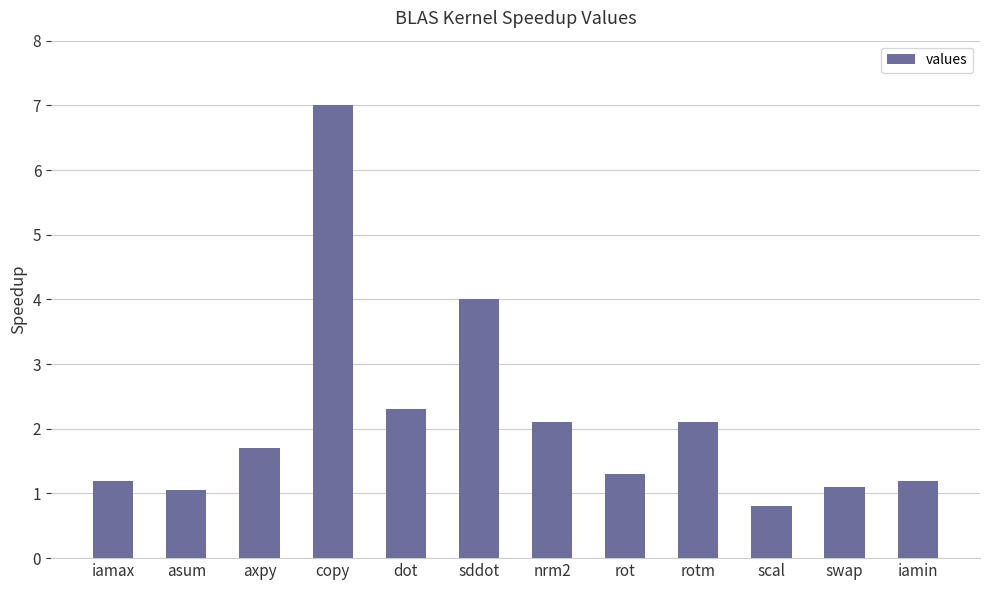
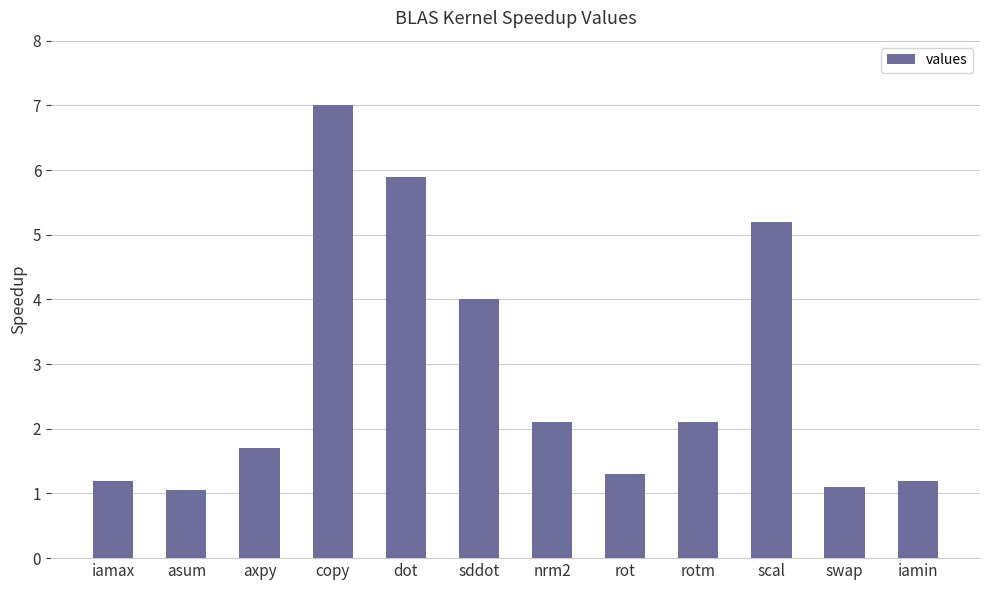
  {
    "iamax": 1.2,
    "asum": 1.1,
    "axpy": 1.7,
    "copy": 7.0,
-   "dot": 2.3,
+   "dot": 5.9,
    "sddot": 4.0,
    "nrm2": 2.1,
    "rot": 1.3,
    "rotm": 2.1,
-   "scal": 0.8,
+   "scal": 5.2,
    "swap": 1.1,
    "iamin": 1.2
  }
